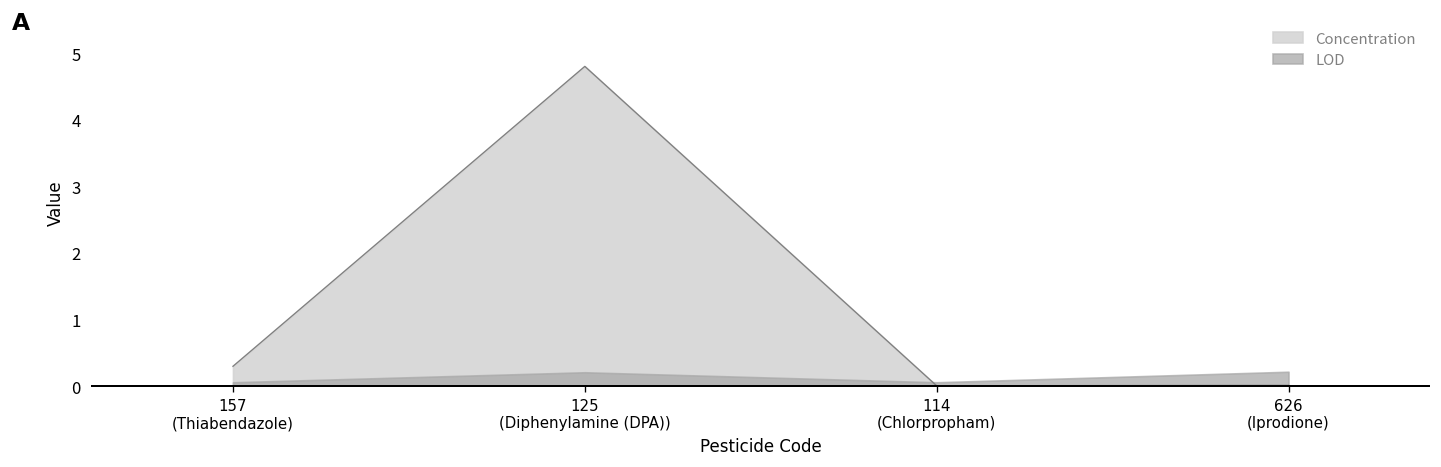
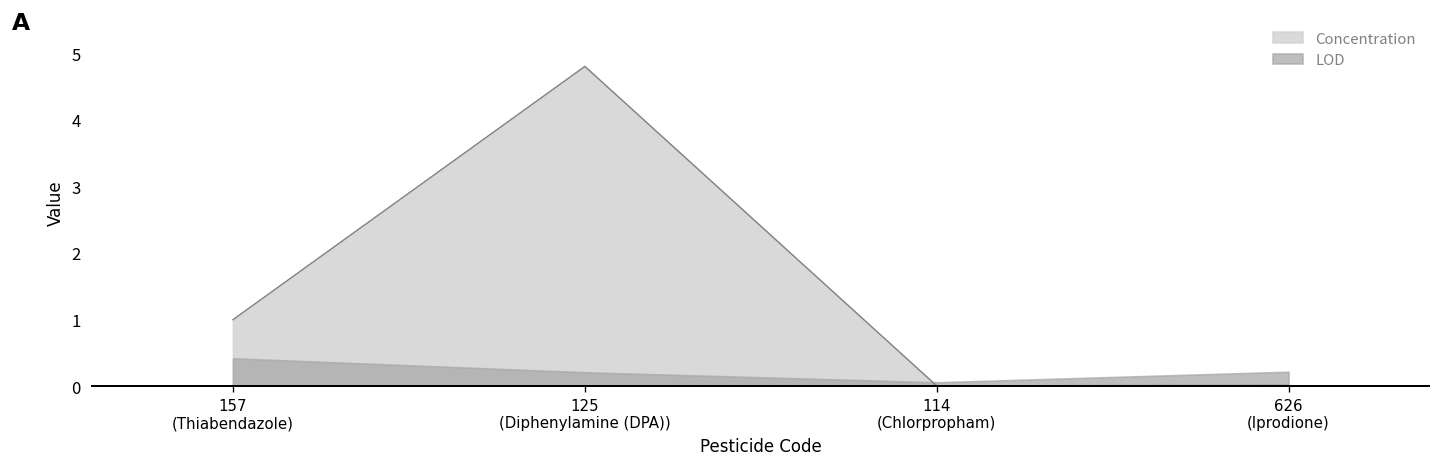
  {
    "Concentration": {
-     "157 (Thiabendazole)": 0.3,
+     "157 (Thiabendazole)": 1.0,
      "125 (Diphenylamine (DPA))": 4.8,
      "114 (Chlorpropham)": 0.0,
      "626 (Iprodione)": 0.0
    },
    "LOD": {
-     "157 (Thiabendazole)": 0.1,
+     "157 (Thiabendazole)": 0.4,
      "125 (Diphenylamine (DPA))": 0.2,
      "114 (Chlorpropham)": 0.1,
      "626 (Iprodione)": 0.2
    }
  }
